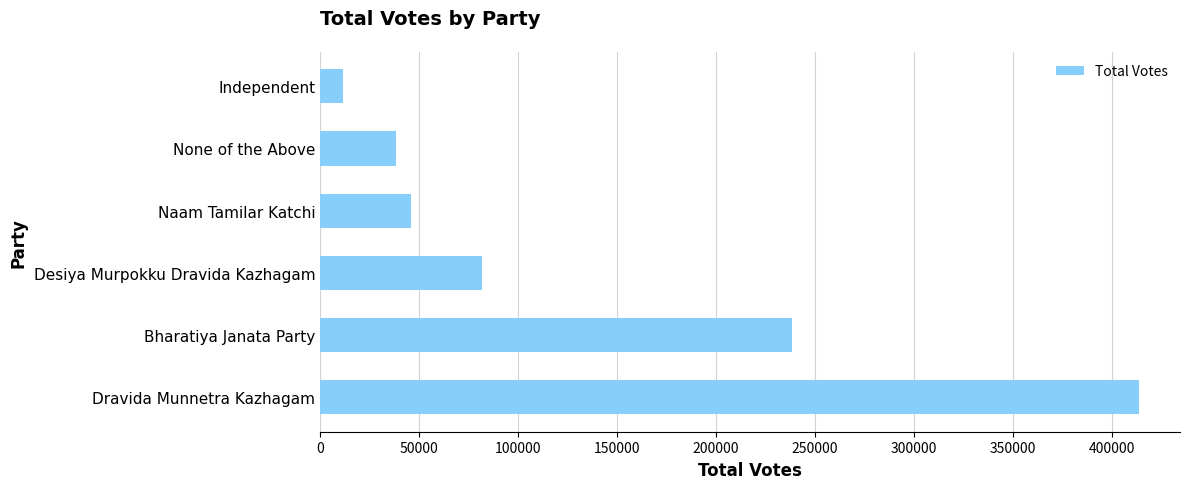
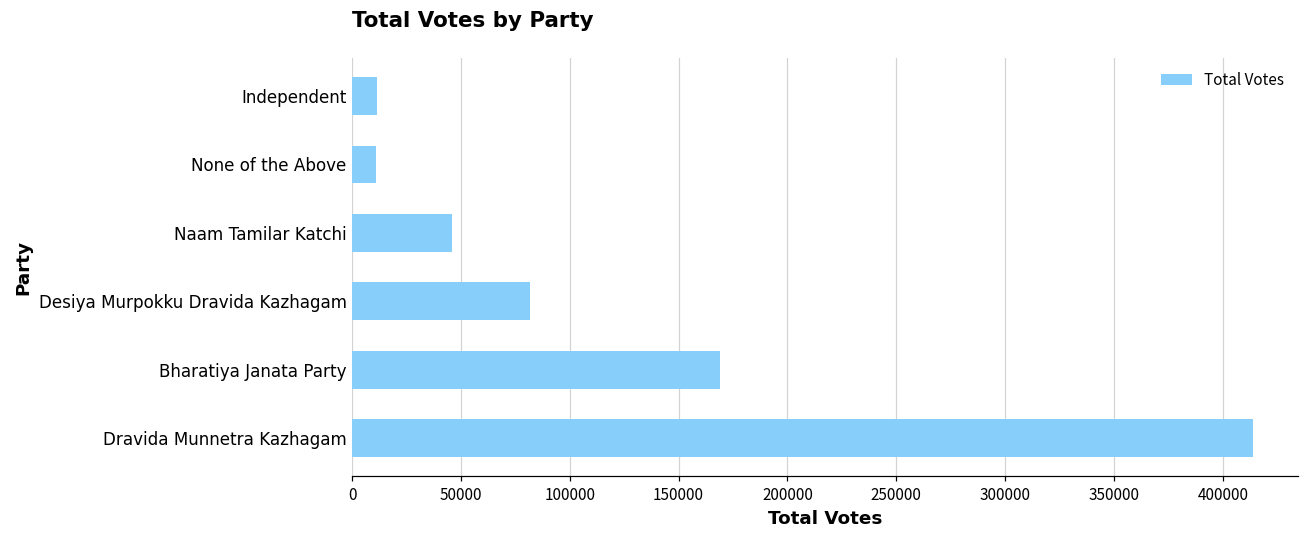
  {
    "Independent": 11000,
-   "None of the Above": 38000,
+   "None of the Above": 11000,
    "Naam Tamilar Katchi": 46000,
    "Desiya Murpokku Dravida Kazhagam": 82000,
-   "Bharatiya Janata Party": 238000,
+   "Bharatiya Janata Party": 169000,
    "Dravida Munnetra Kazhagam": 414000
  }
